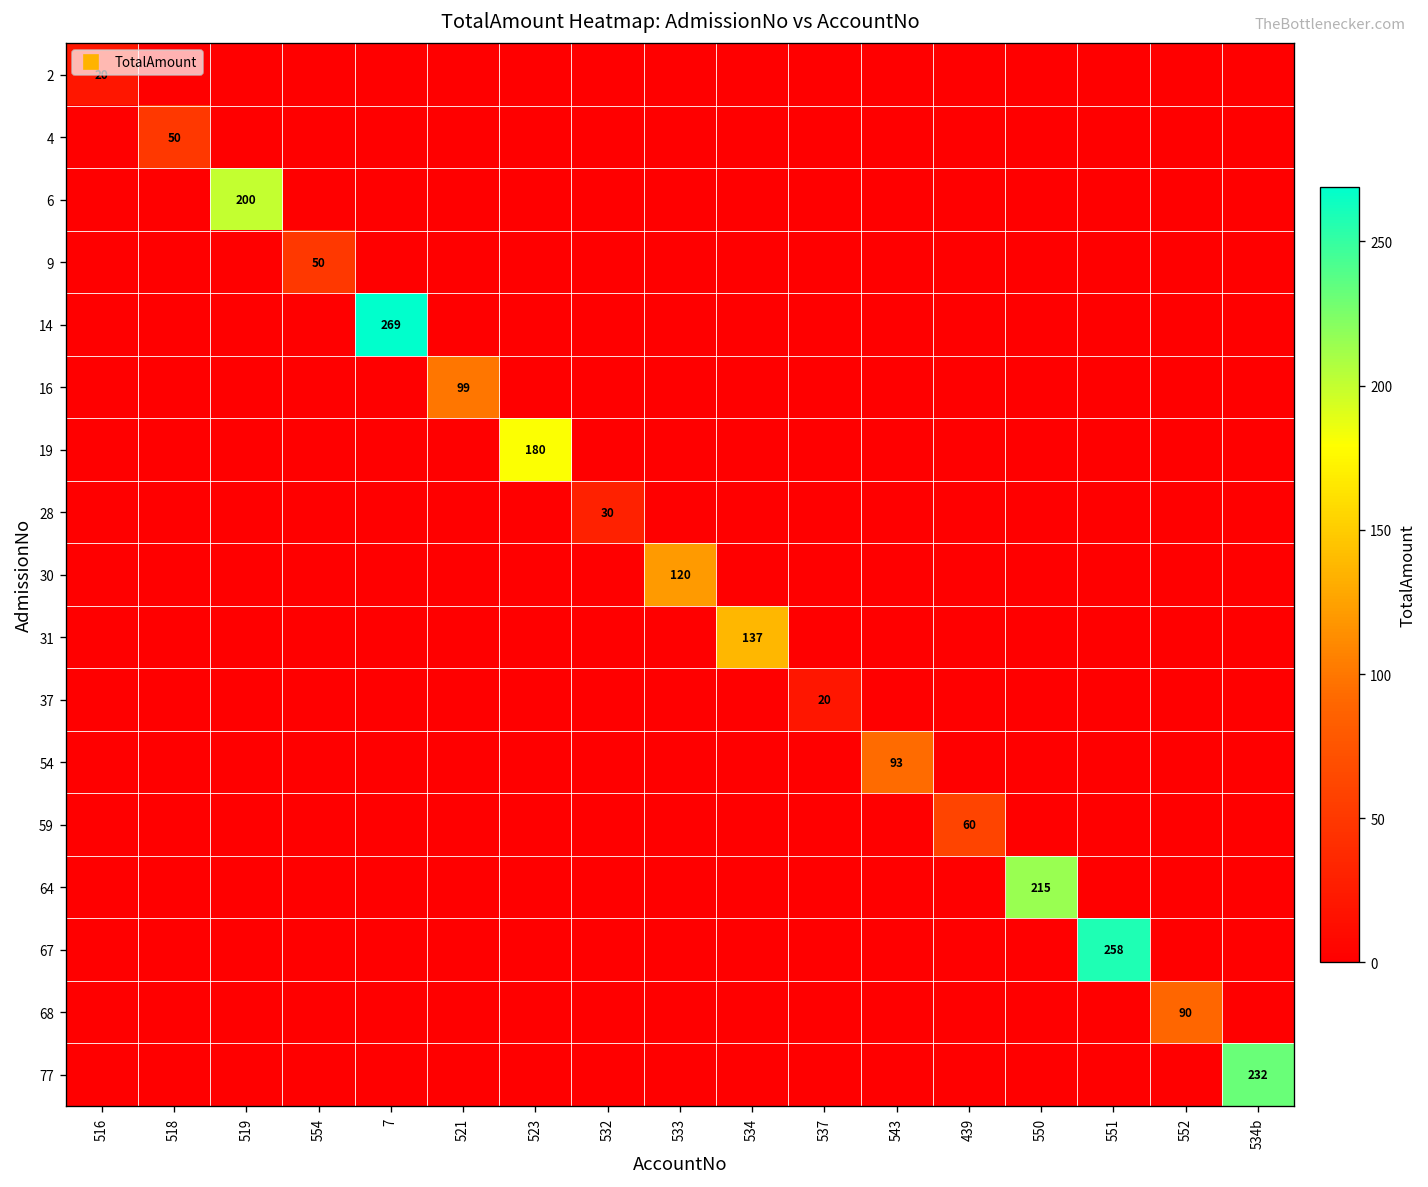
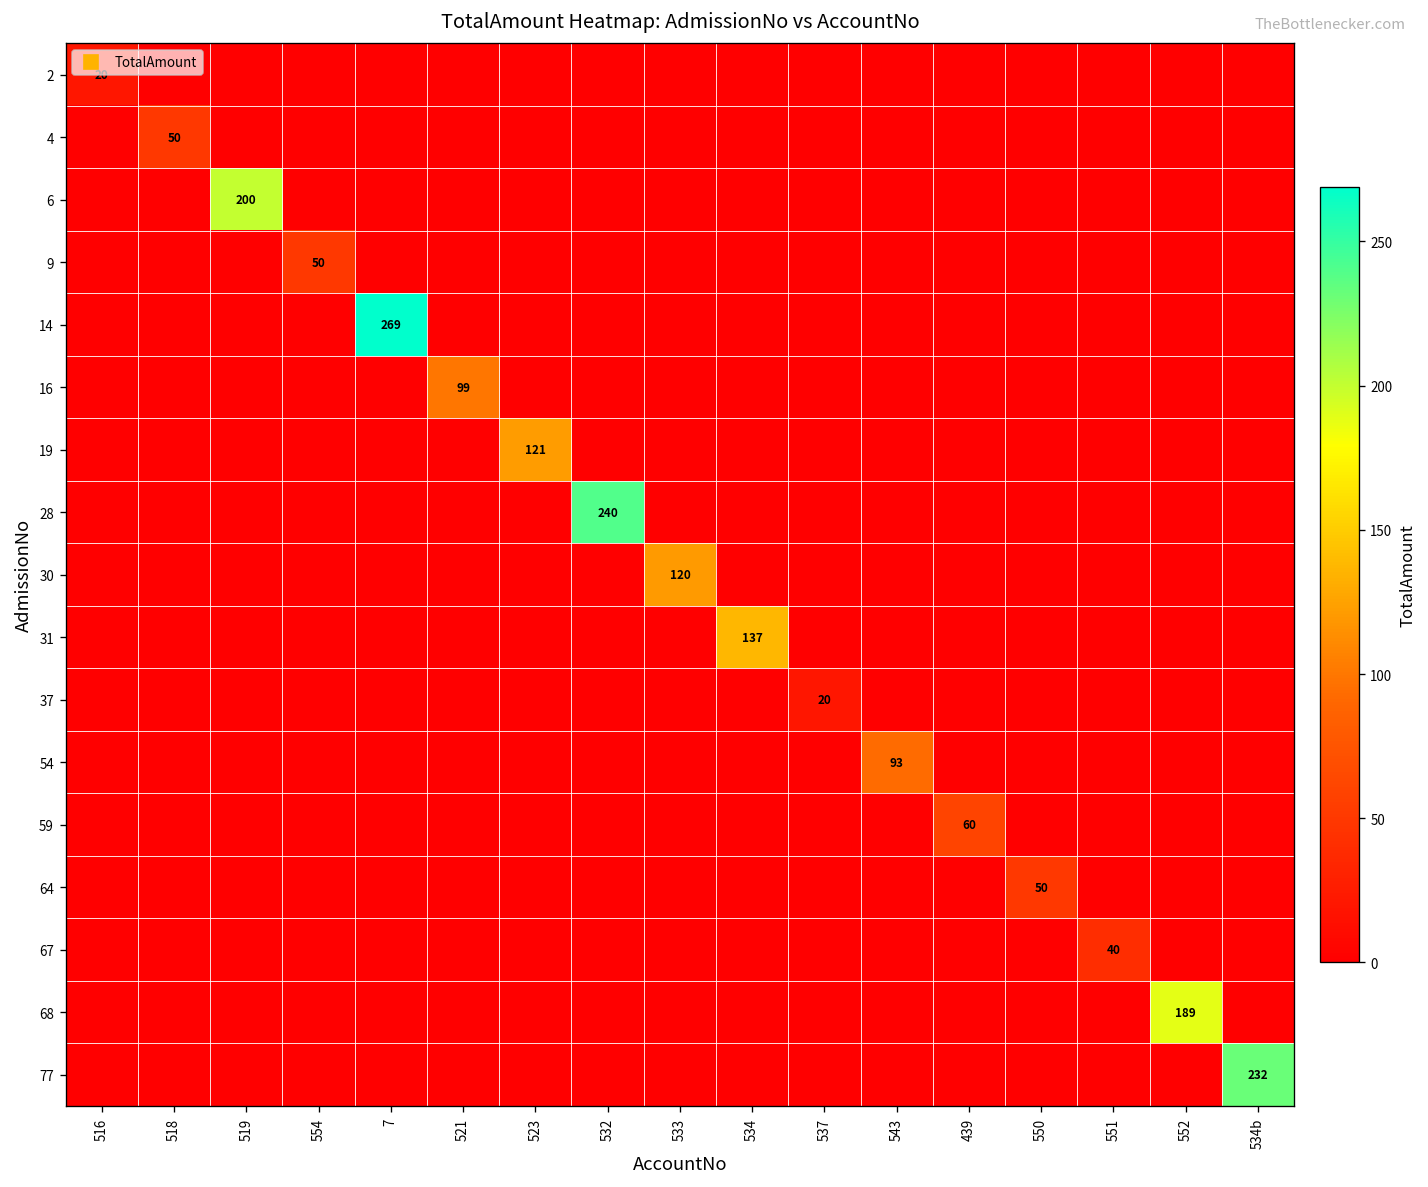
  {
    "4": {
      "518": 50
    },
    "6": {
      "519": 200
    },
    "9": {
      "554": 50
    },
    "14": {
      "7": 269
    },
    "16": {
      "521": 99
    },
    "19": {
-     "523": 180
+     "523": 121
    },
    "28": {
-     "532": 30
+     "532": 240
    },
    "30": {
      "533": 120
    },
    "31": {
      "534": 137
    },
    "37": {
      "537": 20
    },
    "54": {
      "543": 93
    },
    "59": {
      "439": 60
    },
    "64": {
-     "550": 215
+     "550": 50
    },
    "67": {
-     "551": 258
+     "551": 40
    },
    "68": {
-     "552": 90
+     "552": 189
    },
    "77": {
      "534b": 232
    }
  }
